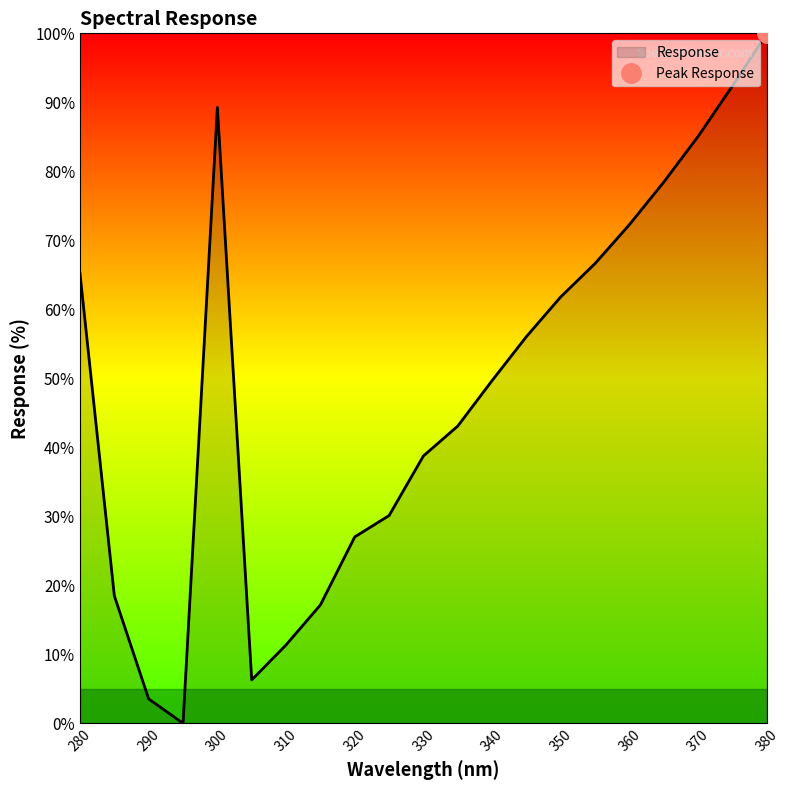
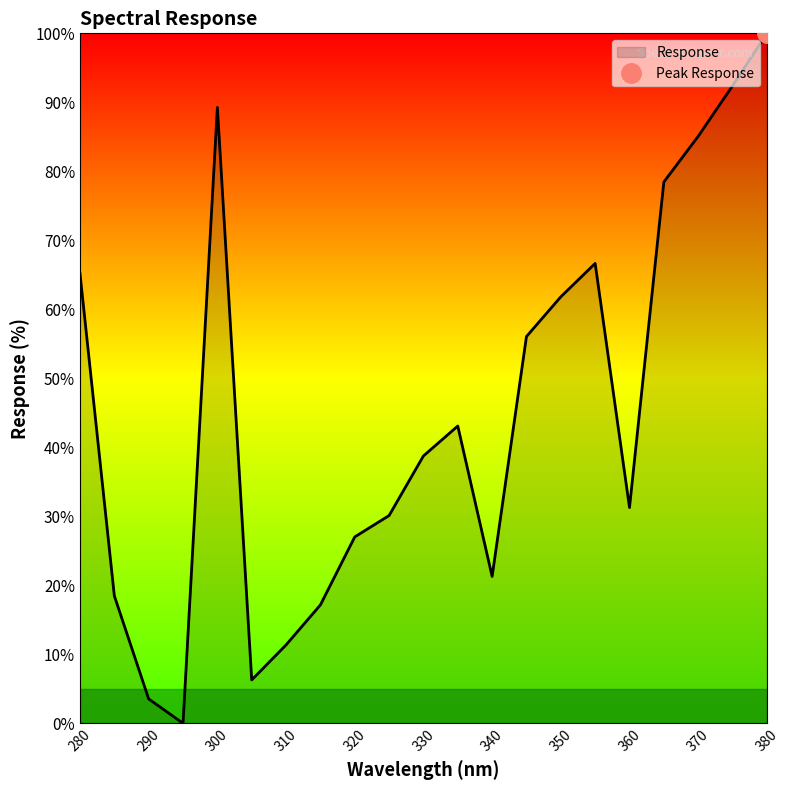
  {
    "Response": {
      "280": "65%",
      "300": "89%",
      "310": "11%",
      "320": "27%",
      "330": "39%",
-     "340": "50%",
+     "340": "21%",
      "350": "62%",
-     "360": "72%",
+     "360": "31%",
      "370": "85%"
    }
  }
